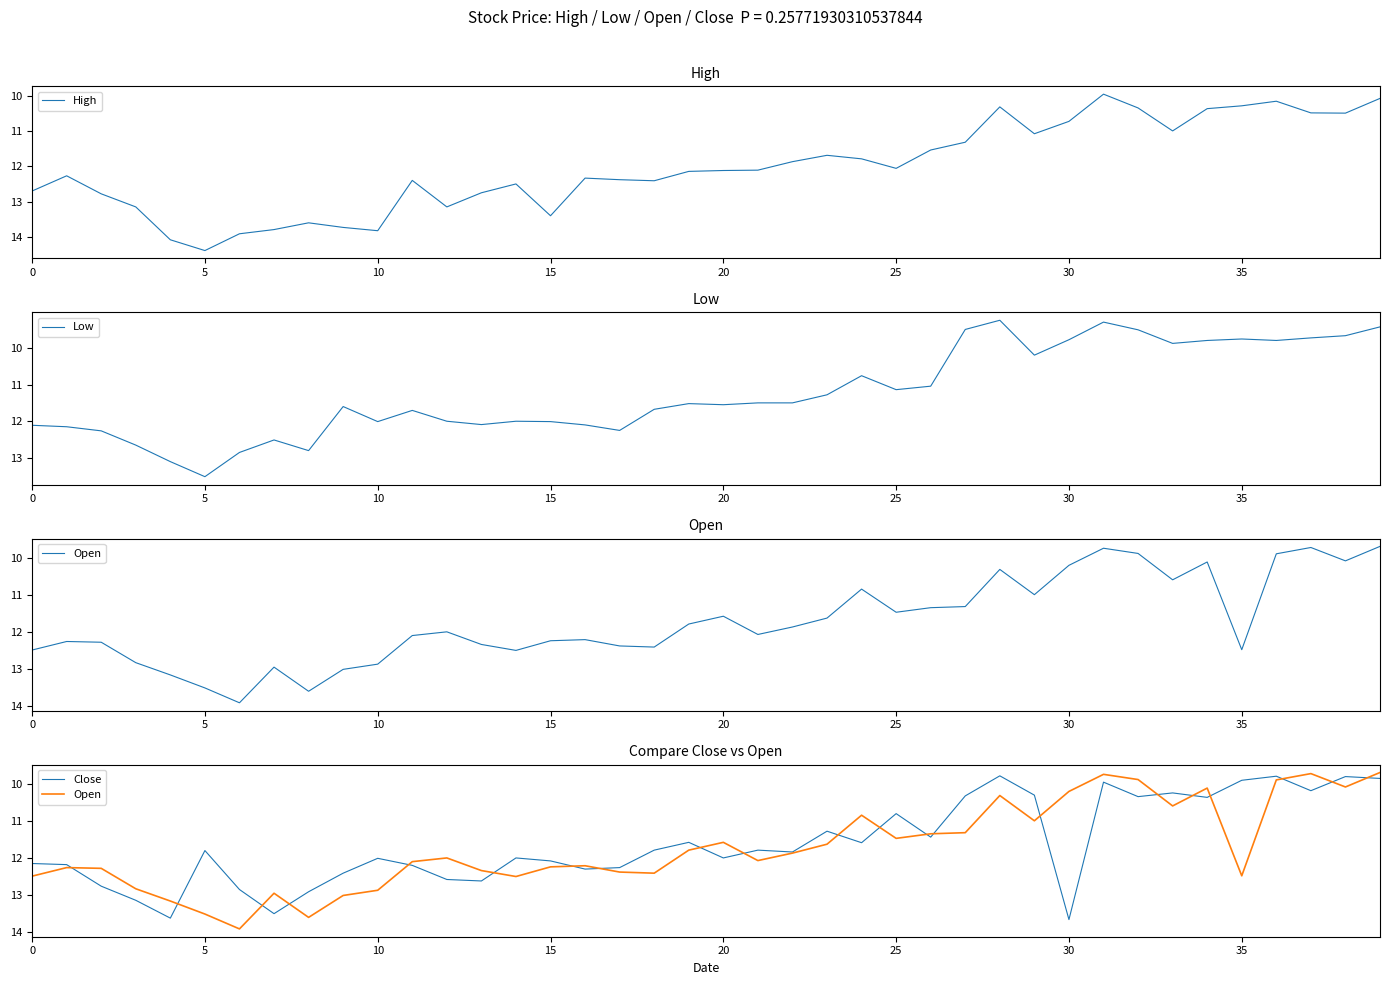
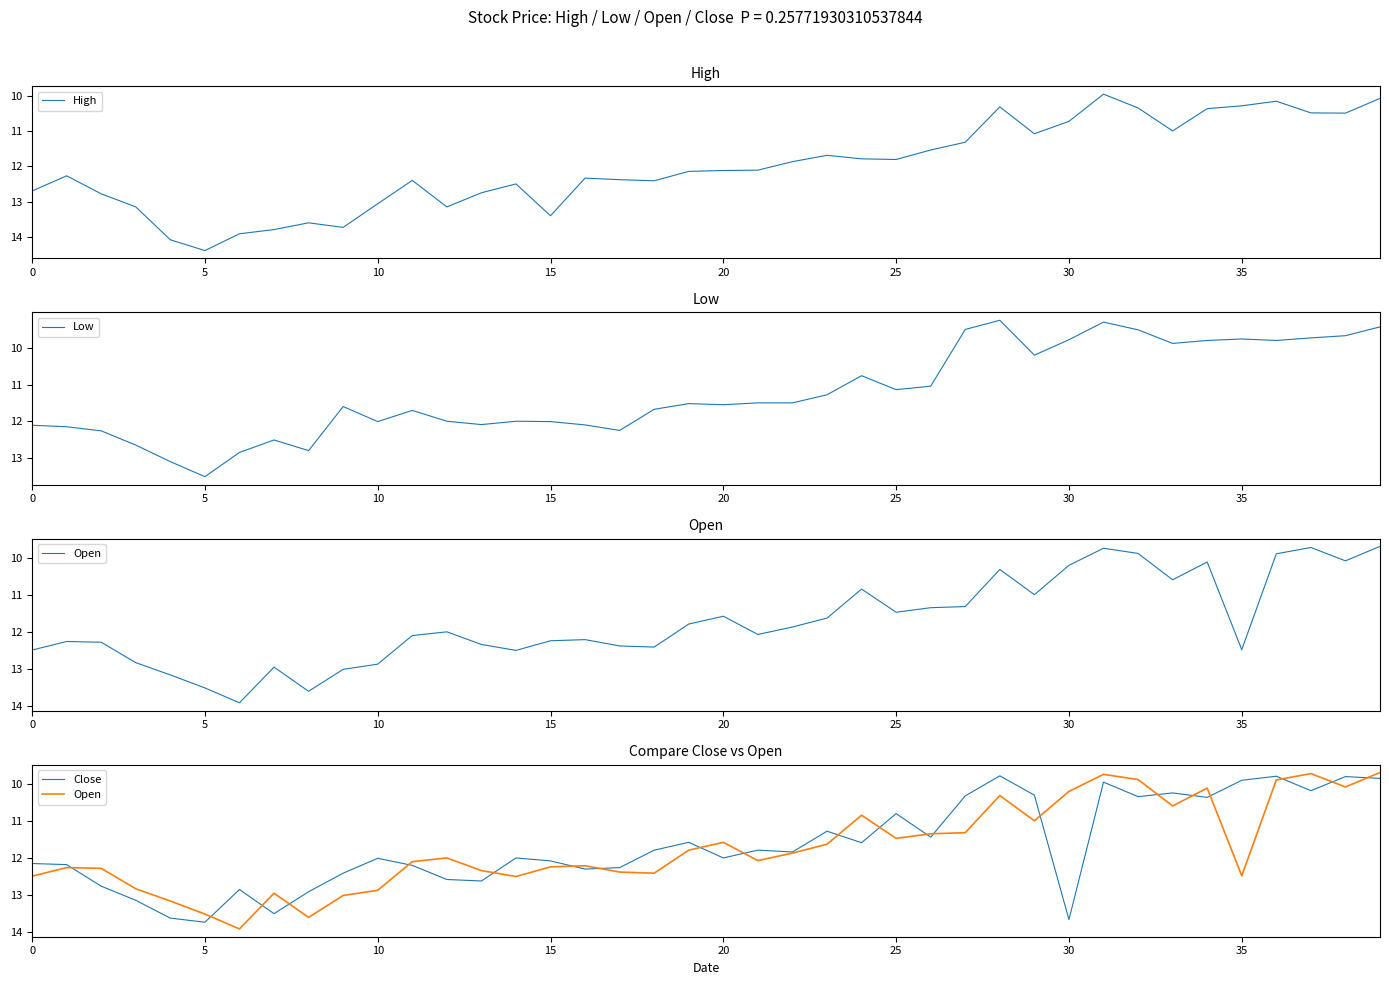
  {
    "High": {
      "0": 12.7,
      "5": 14.4,
-     "10": 13.8,
+     "10": 13.1,
      "15": 13.4,
      "20": 12.1,
-     "25": 12.1,
+     "25": 11.8,
      "30": 10.7,
      "35": 10.3
    },
    "Low": {
      "0": 12.1,
      "5": 13.5,
      "10": 12.0,
      "15": 12.0,
      "20": 11.6,
      "25": 11.1,
      "30": 9.8,
      "35": 9.8
    },
    "Open": {
      "0": 12.5,
      "5": 13.5,
      "10": 12.9,
      "15": 12.2,
      "20": 11.6,
      "25": 11.5,
      "30": 10.2,
      "35": 12.5
    },
    "Compare Close vs Open": {
      "Close": {
        "0": 12.1,
-       "5": 11.8,
+       "5": 13.7,
        "10": 12.0,
        "15": 12.1,
        "20": 12.0,
        "25": 10.8,
        "30": 13.7,
        "35": 9.9
      },
      "Open": {
        "0": 12.5,
        "5": 13.5,
        "10": 12.9,
        "15": 12.2,
        "20": 11.6,
        "25": 11.5,
        "30": 10.2,
        "35": 12.5
      }
    }
  }
